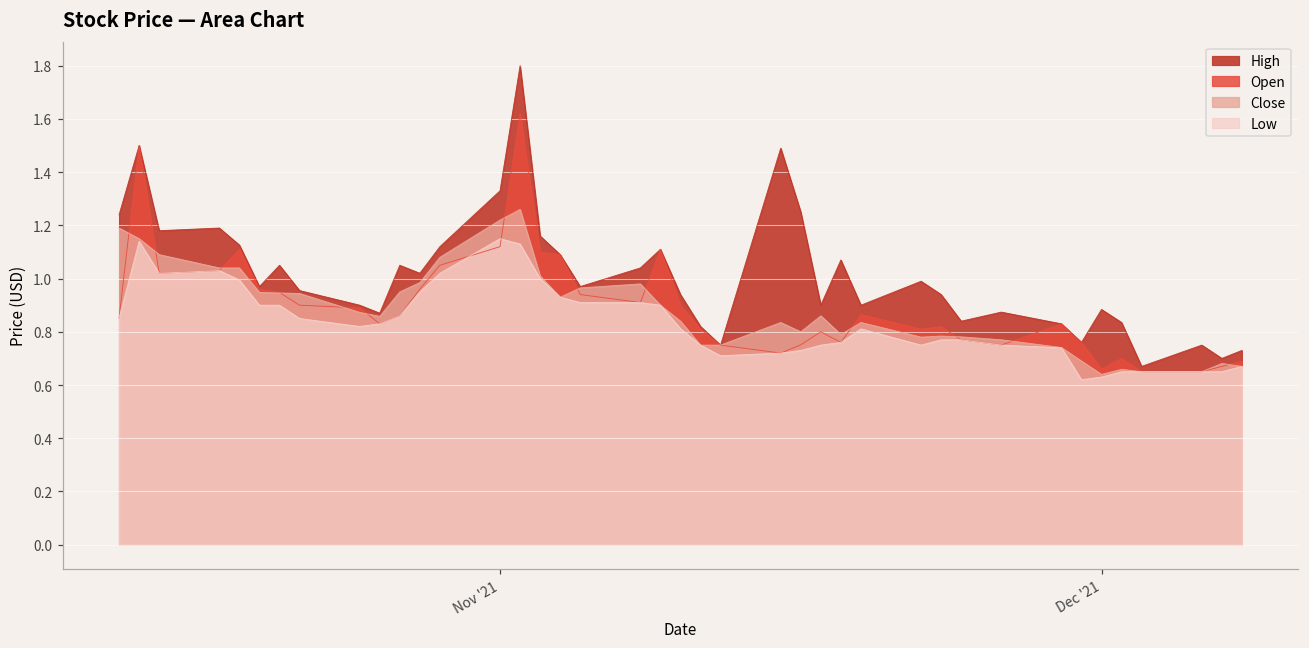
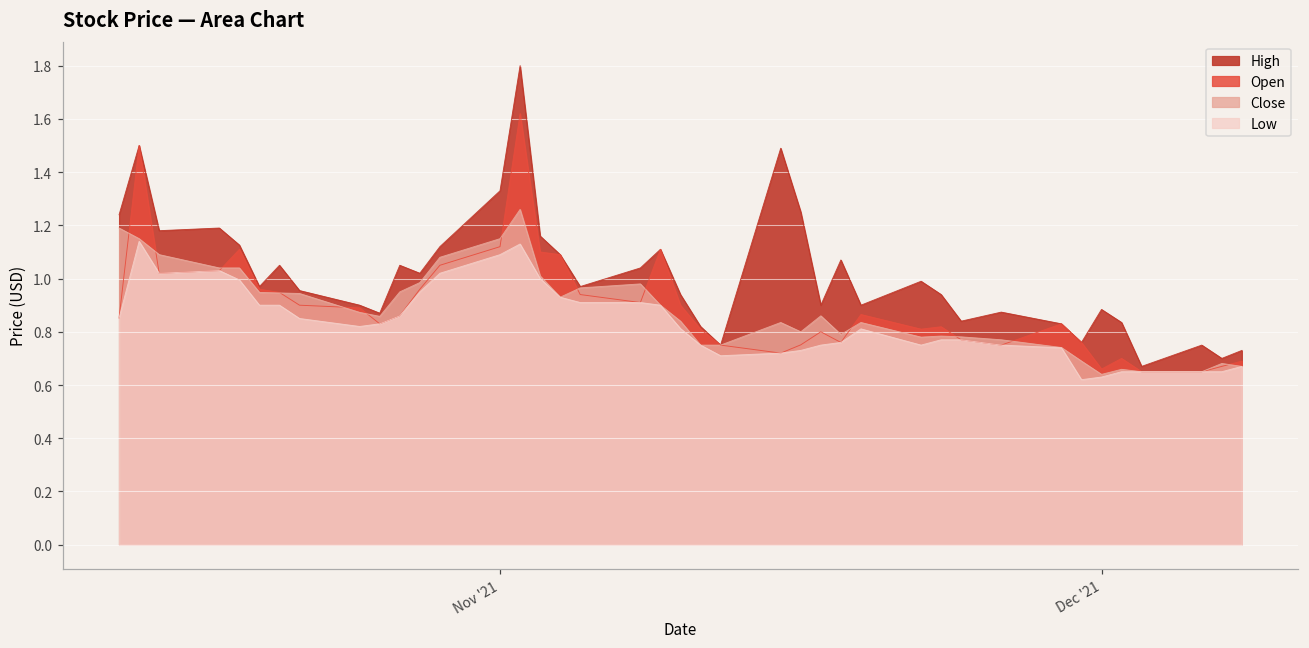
  {
    "Close": {
-     "Nov '21": 1.22
+     "Nov '21": 1.15
    },
    "Low": {
-     "Nov '21": 1.15
+     "Nov '21": 1.09
    }
  }
